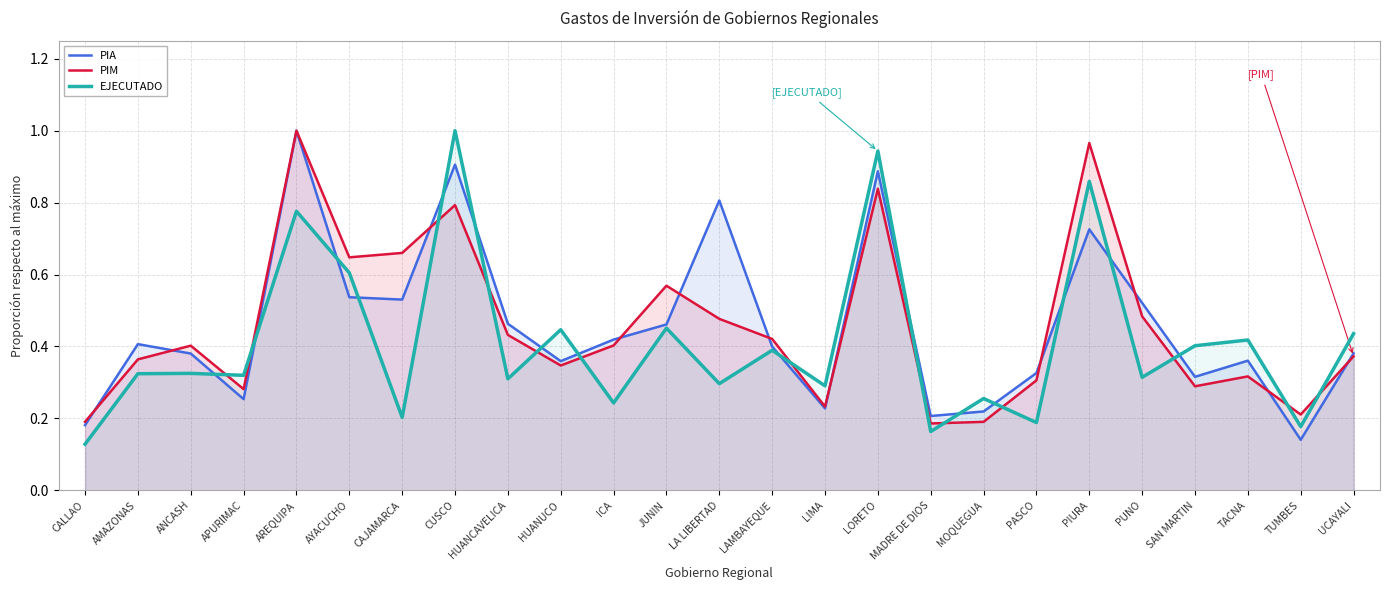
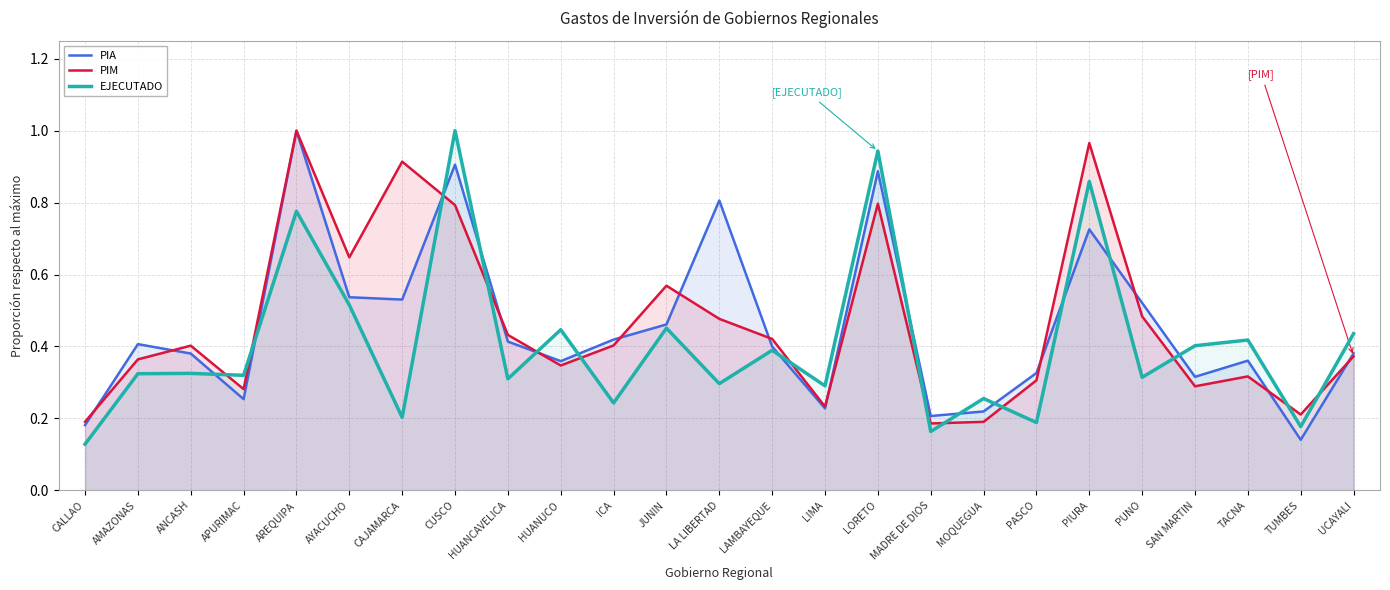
  {
    "PIA": {
      "CALLAO": 0.18,
      "AMAZONAS": 0.41,
      "ANCASH": 0.38,
      "APURIMAC": 0.25,
      "AYACUCHO": 0.54,
      "CAJAMARCA": 0.53,
      "CUSCO": 0.91,
-     "HUANCAVELICA": 0.46,
+     "HUANCAVELICA": 0.41,
      "HUANUCO": 0.36,
      "ICA": 0.42,
      "JUNIN": 0.46,
      "LA LIBERTAD": 0.81,
      "LAMBAYEQUE": 0.40,
      "LORETO": 0.89,
      "MADRE DE DIOS": 0.21,
      "MOQUEGUA": 0.22,
      "PASCO": 0.33,
      "PIURA": 0.73,
      "PUNO": 0.52,
      "SAN MARTIN": 0.32,
      "TACNA": 0.36,
      "TUMBES": 0.14,
      "UCAYALI": 0.38
    },
    "PIM": {
      "CALLAO": 0.19,
      "AMAZONAS": 0.36,
      "ANCASH": 0.40,
      "APURIMAC": 0.28,
      "AYACUCHO": 0.65,
-     "CAJAMARCA": 0.66,
+     "CAJAMARCA": 0.91,
      "CUSCO": 0.79,
      "HUANCAVELICA": 0.43,
      "HUANUCO": 0.35,
      "ICA": 0.40,
      "JUNIN": 0.57,
      "LA LIBERTAD": 0.48,
      "LAMBAYEQUE": 0.42,
-     "LORETO": 0.84,
+     "LORETO": 0.80,
      "MADRE DE DIOS": 0.19,
      "MOQUEGUA": 0.19,
      "PASCO": 0.31,
      "PIURA": 0.97,
      "PUNO": 0.48,
      "SAN MARTIN": 0.29,
      "TACNA": 0.32,
      "TUMBES": 0.21,
      "UCAYALI": 0.37
    },
    "EJECUTADO": {
      "CALLAO": 0.13,
      "AMAZONAS": 0.32,
      "ANCASH": 0.33,
      "APURIMAC": 0.32,
      "AREQUIPA": 0.78,
-     "AYACUCHO": 0.60,
+     "AYACUCHO": 0.52,
      "CAJAMARCA": 0.20,
      "CUSCO": 1.00,
      "HUANCAVELICA": 0.31,
      "HUANUCO": 0.45,
      "ICA": 0.24,
      "JUNIN": 0.45,
      "LA LIBERTAD": 0.30,
      "LAMBAYEQUE": 0.39,
      "LIMA": 0.29,
      "LORETO": 0.94,
      "MADRE DE DIOS": 0.16,
      "MOQUEGUA": 0.26,
      "PASCO": 0.19,
      "PIURA": 0.86,
      "PUNO": 0.31,
      "SAN MARTIN": 0.40,
      "TACNA": 0.42,
      "TUMBES": 0.18,
      "UCAYALI": 0.44
    }
  }
